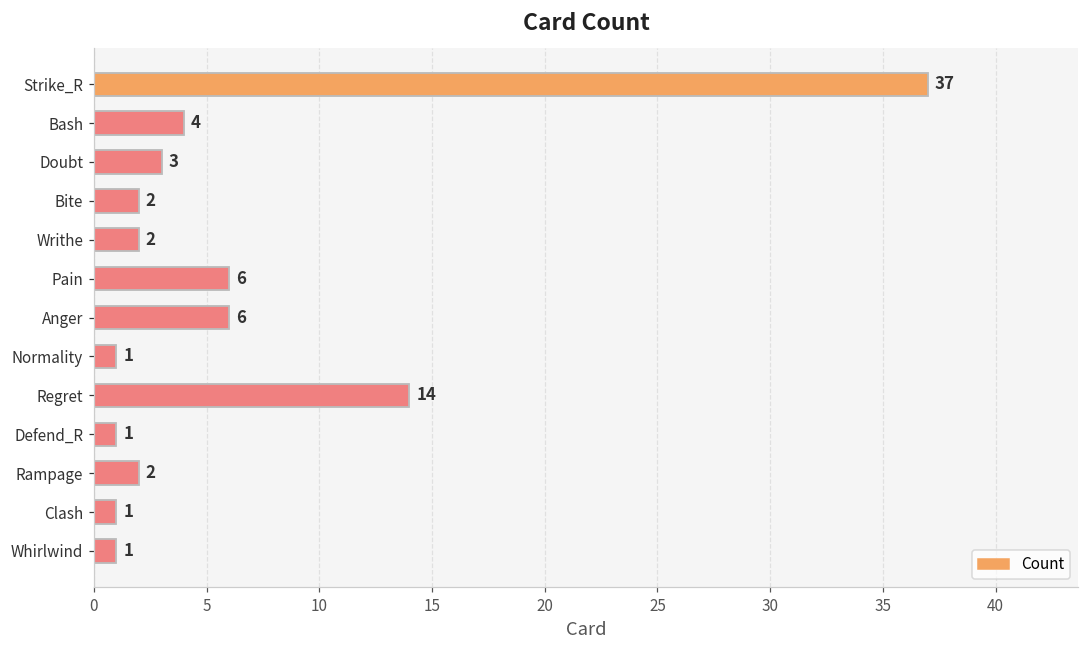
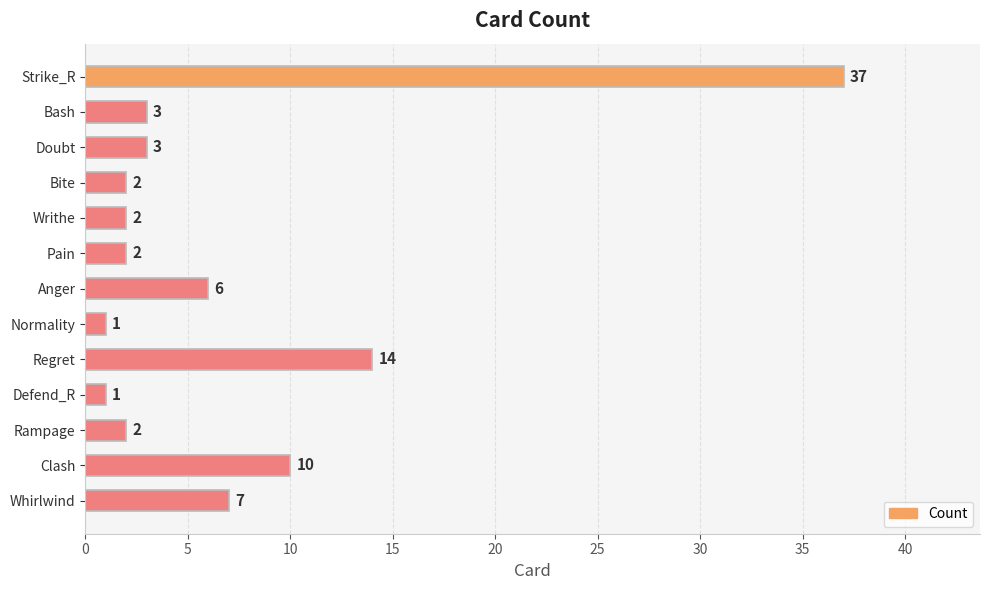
  {
    "Strike_R": 37,
-   "Bash": 4,
+   "Bash": 3,
    "Doubt": 3,
    "Bite": 2,
    "Writhe": 2,
-   "Pain": 6,
+   "Pain": 2,
    "Anger": 6,
    "Normality": 1,
    "Regret": 14,
    "Defend_R": 1,
    "Rampage": 2,
-   "Clash": 1,
-   "Whirlwind": 1
+   "Clash": 10,
+   "Whirlwind": 7
  }
